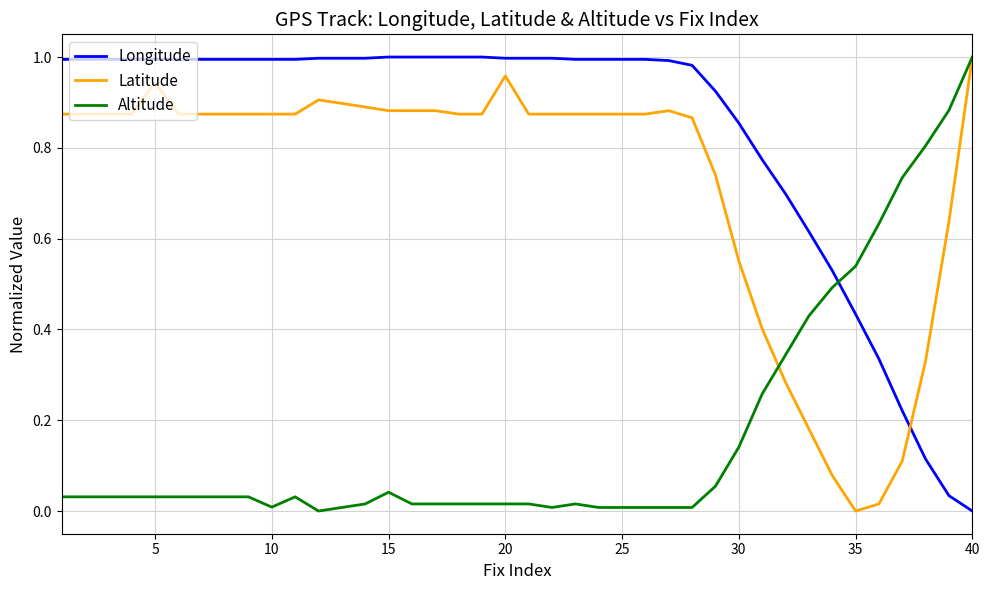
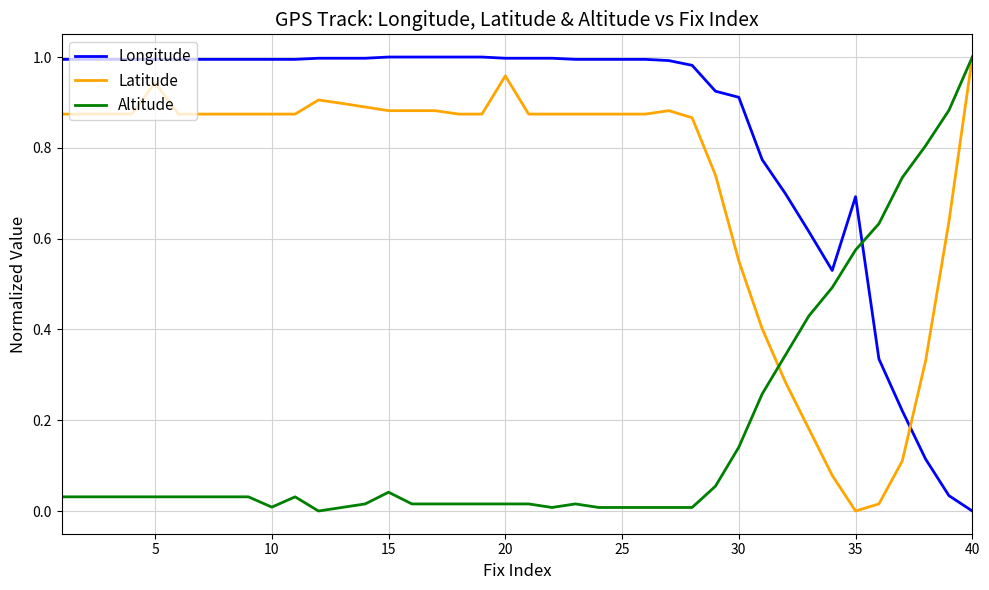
  {
    "Longitude": {
      "10": 0.99,
      "15": 1.00,
      "20": 1.00,
      "25": 0.99,
-     "30": 0.85,
-     "35": 0.43,
+     "30": 0.91,
+     "35": 0.69,
      "40": 0.00
    },
    "Latitude": {
      "10": 0.87,
      "15": 0.88,
      "20": 0.96,
      "25": 0.87,
      "30": 0.55,
      "35": 0.00
    },
    "Altitude": {
      "5": 0.03,
      "10": 0.01,
      "15": 0.04,
      "20": 0.02,
      "25": 0.01,
      "30": 0.14,
-     "35": 0.54
+     "35": 0.58
    }
  }
